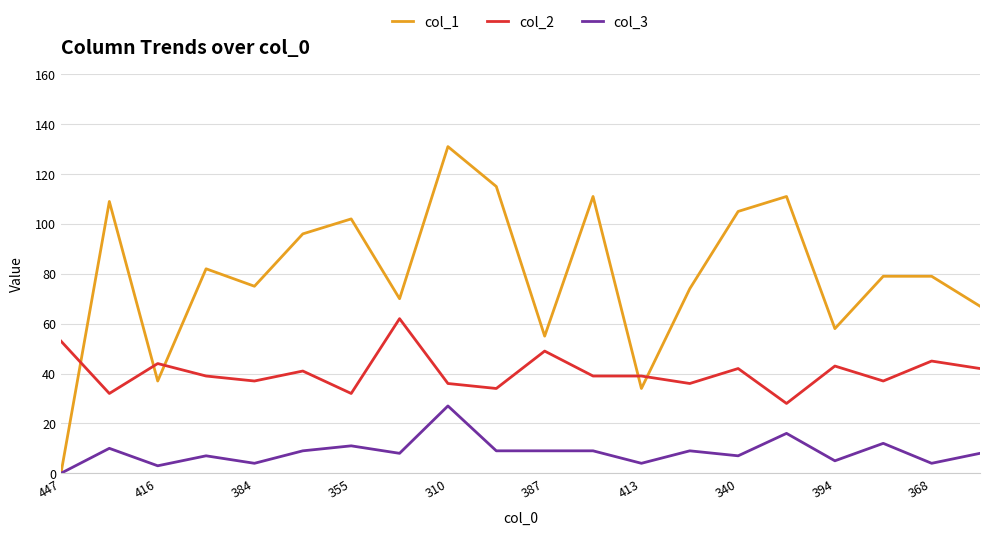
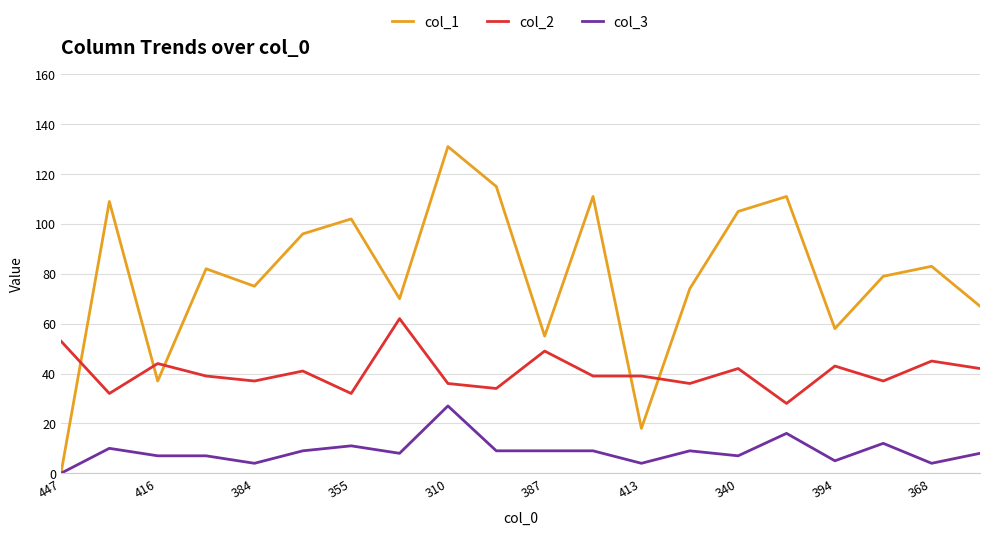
  {
    "col_1": {
      "416": 37,
      "384": 75,
      "355": 102,
      "310": 131,
      "387": 55,
-     "413": 34,
+     "413": 18,
      "340": 105,
      "394": 58,
-     "368": 79
+     "368": 83
    },
    "col_2": {
      "447": 53,
      "416": 44,
      "384": 37,
      "355": 32,
      "310": 36,
      "387": 49,
      "413": 39,
      "340": 42,
      "394": 43,
      "368": 45
    },
    "col_3": {
-     "416": 3,
+     "416": 7,
      "384": 4,
      "355": 11,
      "310": 27,
      "387": 9,
      "413": 4,
      "340": 7,
      "394": 5,
      "368": 4
    }
  }
